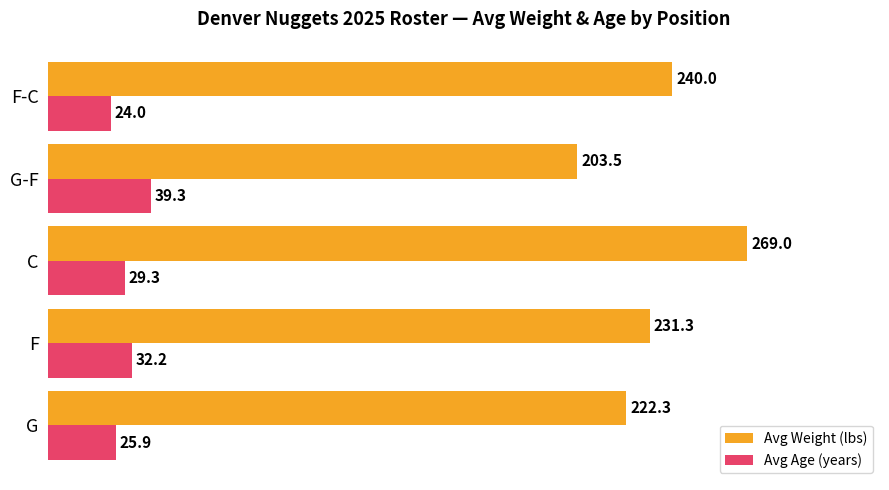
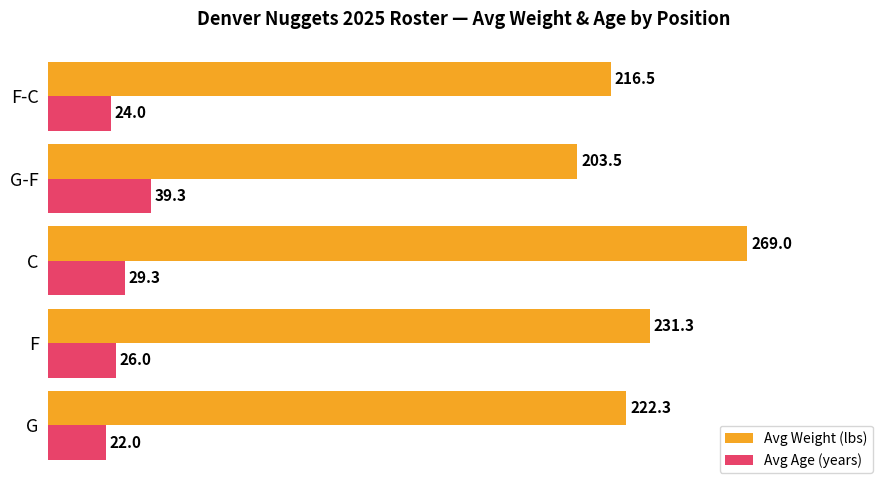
  {
    "Avg Weight (lbs)": {
-     "F-C": 240.0,
+     "F-C": 216.5,
      "G-F": 203.5,
      "C": 269.0,
      "F": 231.3,
      "G": 222.3
    },
    "Avg Age (years)": {
      "F-C": 24.0,
      "G-F": 39.3,
      "C": 29.3,
-     "F": 32.2,
-     "G": 25.9
+     "F": 26.0,
+     "G": 22.0
    }
  }
